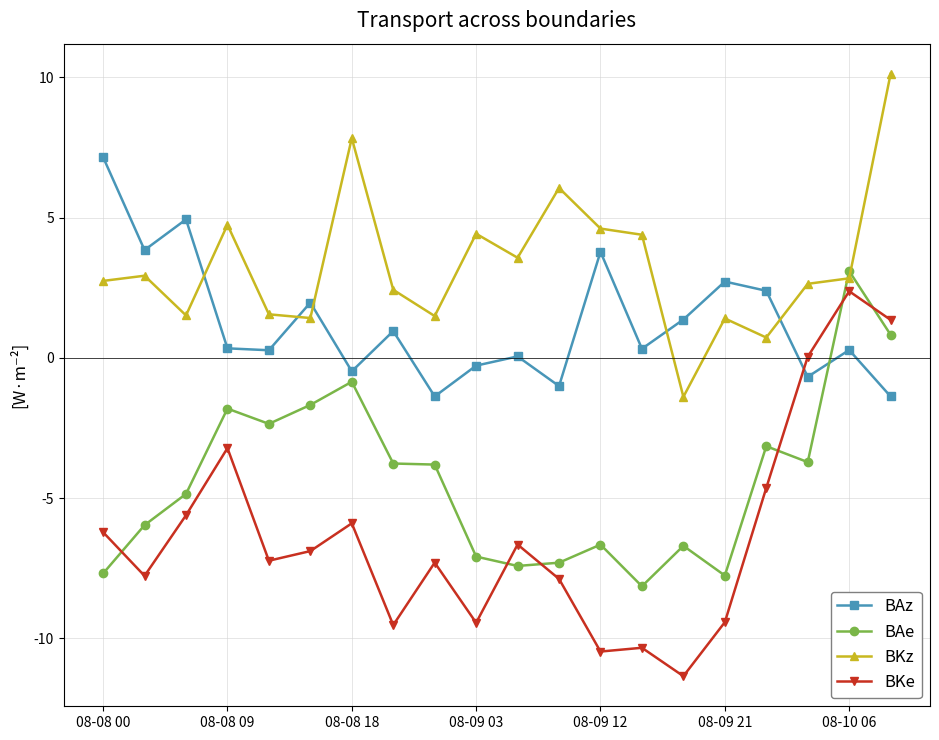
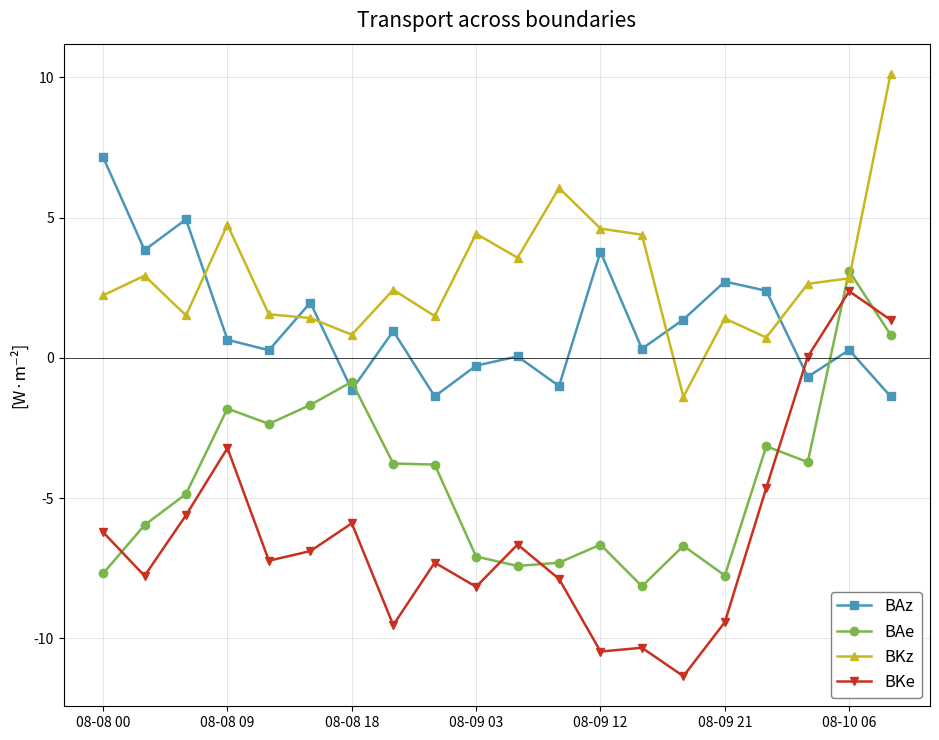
  {
    "BAz": {
      "08-08 00": 7.2,
-     "08-08 09": 0.3,
-     "08-08 18": -0.5,
+     "08-08 09": 0.6,
+     "08-08 18": -1.1,
      "08-09 03": -0.3,
      "08-09 12": 3.8,
      "08-09 21": 2.7,
      "08-10 06": 0.3
    },
    "BAe": {
      "08-08 00": -7.7,
      "08-08 09": -1.8,
      "08-08 18": -0.9,
      "08-09 03": -7.1,
      "08-09 12": -6.7,
      "08-09 21": -7.8,
      "08-10 06": 3.1
    },
    "BKz": {
-     "08-08 00": 2.7,
+     "08-08 00": 2.2,
      "08-08 09": 4.7,
-     "08-08 18": 7.8,
+     "08-08 18": 0.8,
      "08-09 03": 4.4,
      "08-09 12": 4.6,
      "08-09 21": 1.4,
      "08-10 06": 2.8
    },
    "BKe": {
      "08-08 00": -6.2,
      "08-08 09": -3.2,
      "08-08 18": -5.9,
-     "08-09 03": -9.4,
+     "08-09 03": -8.2,
      "08-09 12": -10.5,
      "08-09 21": -9.4,
      "08-10 06": 2.4
    }
  }
